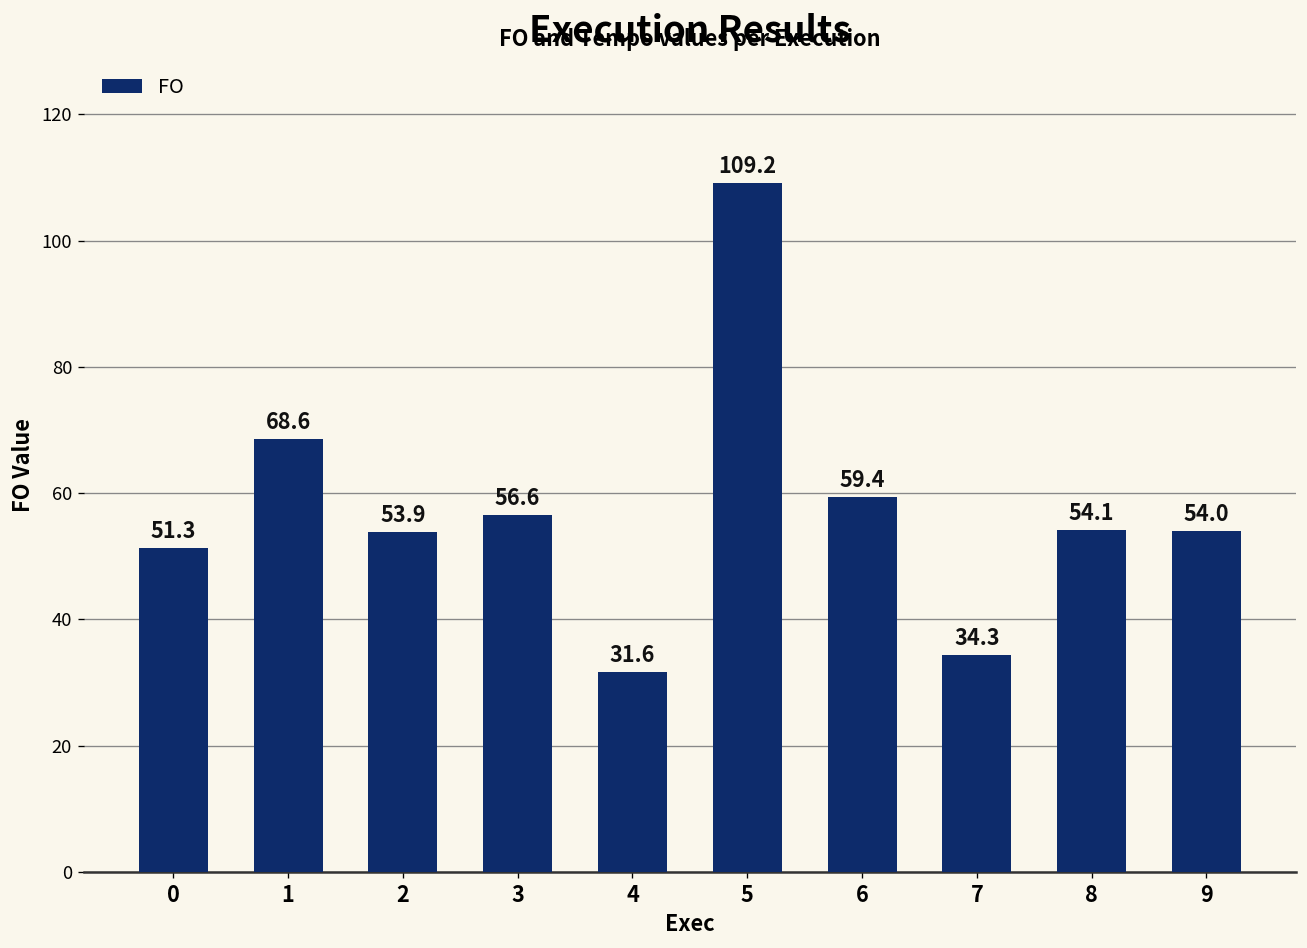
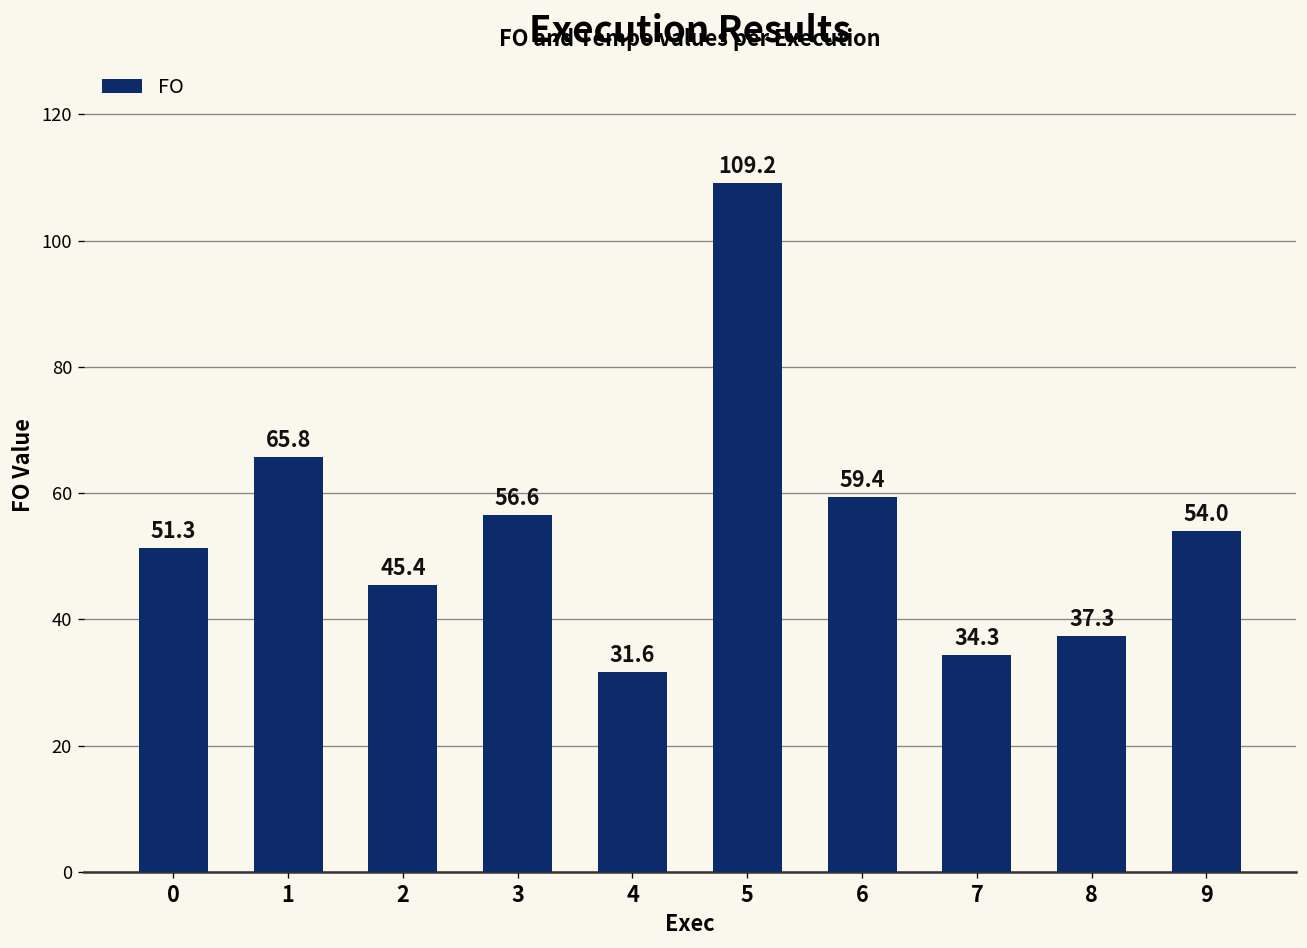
  {
    "0": 51.3,
-   "1": 68.6,
-   "2": 53.9,
+   "1": 65.8,
+   "2": 45.4,
    "3": 56.6,
    "4": 31.6,
    "5": 109.2,
    "6": 59.4,
    "7": 34.3,
-   "8": 54.1,
+   "8": 37.3,
    "9": 54.0
  }
